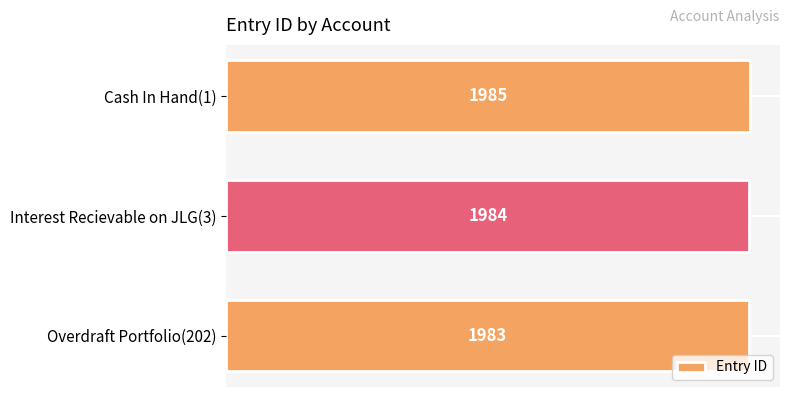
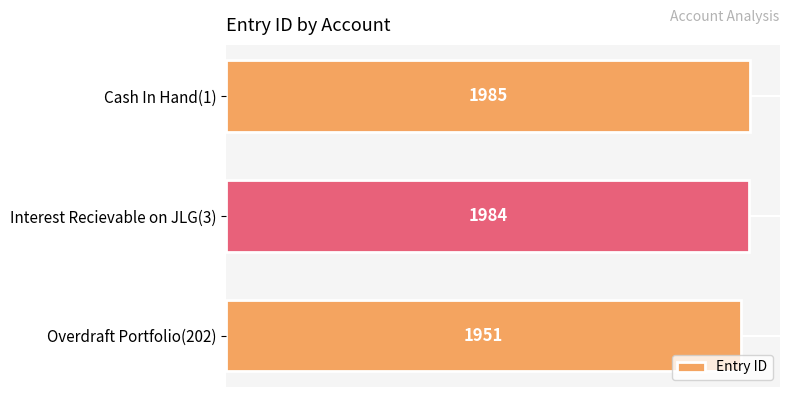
  {
    "Cash In Hand(1)": 1985,
    "Interest Recievable on JLG(3)": 1984,
-   "Overdraft Portfolio(202)": 1983
+   "Overdraft Portfolio(202)": 1951
  }
